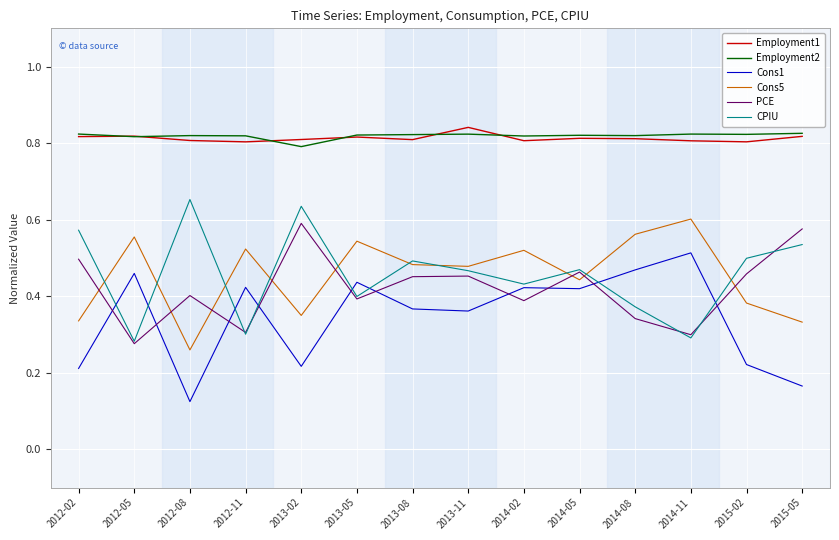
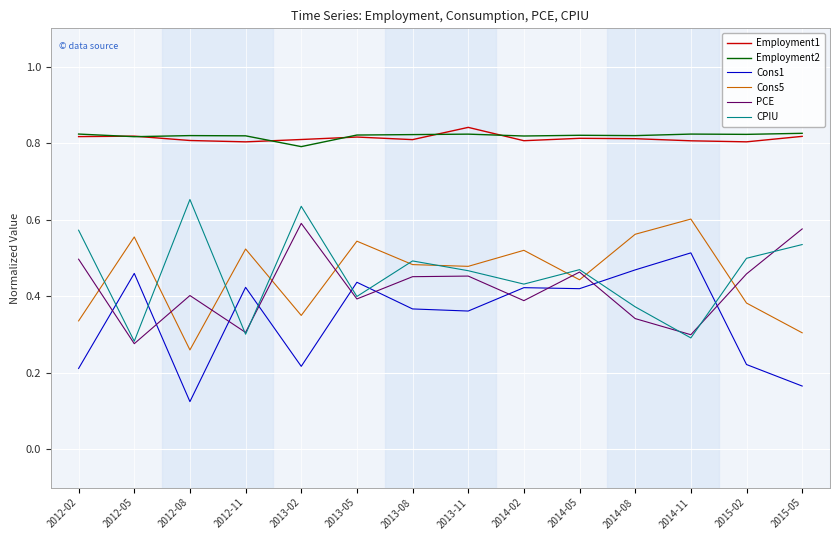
  {
    "Employment1": {
      "2012-08": 0.81,
      "2012-11": 0.80,
      "2013-02": 0.81,
      "2013-08": 0.81,
      "2013-11": 0.84,
      "2014-02": 0.81,
      "2014-05": 0.81,
      "2014-08": 0.81,
      "2014-11": 0.81,
      "2015-02": 0.80,
      "2015-05": 0.82
    },
    "Employment2": {
      "2012-08": 0.82,
      "2012-11": 0.82,
      "2013-02": 0.79,
      "2013-08": 0.82,
      "2013-11": 0.82,
      "2014-02": 0.82,
      "2014-05": 0.82,
      "2014-08": 0.82,
      "2014-11": 0.82,
      "2015-02": 0.82,
      "2015-05": 0.83
    },
    "Cons1": {
      "2012-02": 0.21,
      "2012-05": 0.46,
      "2012-08": 0.12,
      "2012-11": 0.42,
      "2013-02": 0.22,
      "2013-05": 0.44,
      "2013-08": 0.37,
      "2013-11": 0.36,
      "2014-02": 0.42,
      "2014-05": 0.42,
      "2014-08": 0.47,
      "2014-11": 0.51,
      "2015-02": 0.22,
      "2015-05": 0.17
    },
    "Cons5": {
      "2012-02": 0.34,
      "2012-05": 0.55,
      "2012-08": 0.26,
      "2012-11": 0.52,
      "2013-02": 0.35,
      "2013-05": 0.54,
      "2013-08": 0.48,
      "2013-11": 0.48,
      "2014-02": 0.52,
      "2014-05": 0.44,
      "2014-08": 0.56,
      "2014-11": 0.60,
      "2015-02": 0.38,
-     "2015-05": 0.33
+     "2015-05": 0.30
    },
    "PCE": {
      "2012-02": 0.50,
      "2012-08": 0.40,
      "2013-02": 0.59,
      "2013-08": 0.45,
      "2013-11": 0.45,
      "2014-02": 0.39,
      "2014-08": 0.34,
      "2014-11": 0.30,
      "2015-02": 0.46,
      "2015-05": 0.58
    },
    "CPIU": {
      "2012-02": 0.57,
      "2012-08": 0.65,
      "2013-02": 0.63,
      "2013-08": 0.49,
      "2013-11": 0.47,
      "2014-02": 0.43,
      "2014-08": 0.37,
      "2014-11": 0.29,
      "2015-02": 0.50,
      "2015-05": 0.53
    }
  }
